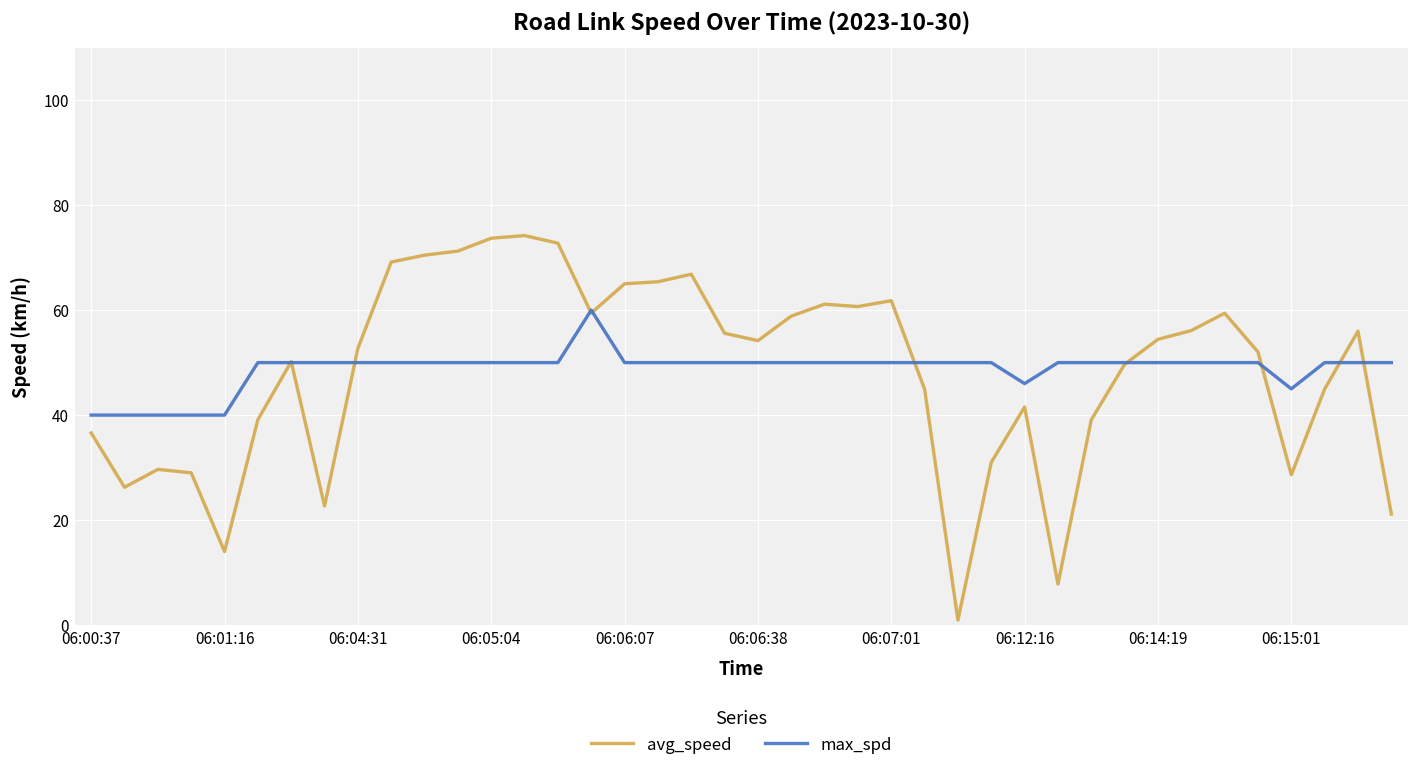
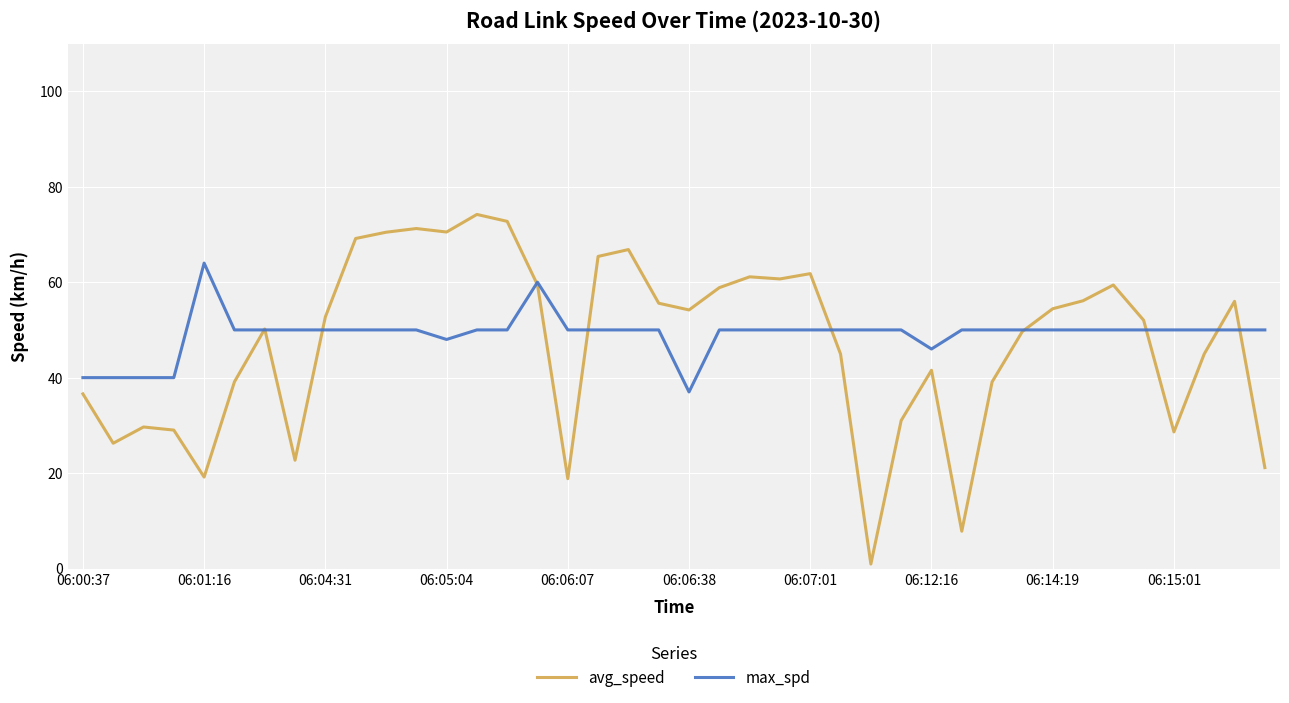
  {
    "avg_speed": {
      "06:00:37": 37,
-     "06:01:16": 14,
+     "06:01:16": 19,
      "06:04:31": 53,
-     "06:05:04": 74,
-     "06:06:07": 65,
+     "06:05:04": 71,
+     "06:06:07": 19,
      "06:06:38": 54,
      "06:07:01": 62,
      "06:12:16": 42,
      "06:14:19": 54,
      "06:15:01": 29
    },
    "max_spd": {
      "06:00:37": 40,
-     "06:01:16": 40,
+     "06:01:16": 64,
      "06:04:31": 50,
-     "06:05:04": 50,
+     "06:05:04": 48,
      "06:06:07": 50,
-     "06:06:38": 50,
+     "06:06:38": 37,
      "06:07:01": 50,
      "06:12:16": 46,
      "06:14:19": 50,
-     "06:15:01": 45
+     "06:15:01": 50
    }
  }
